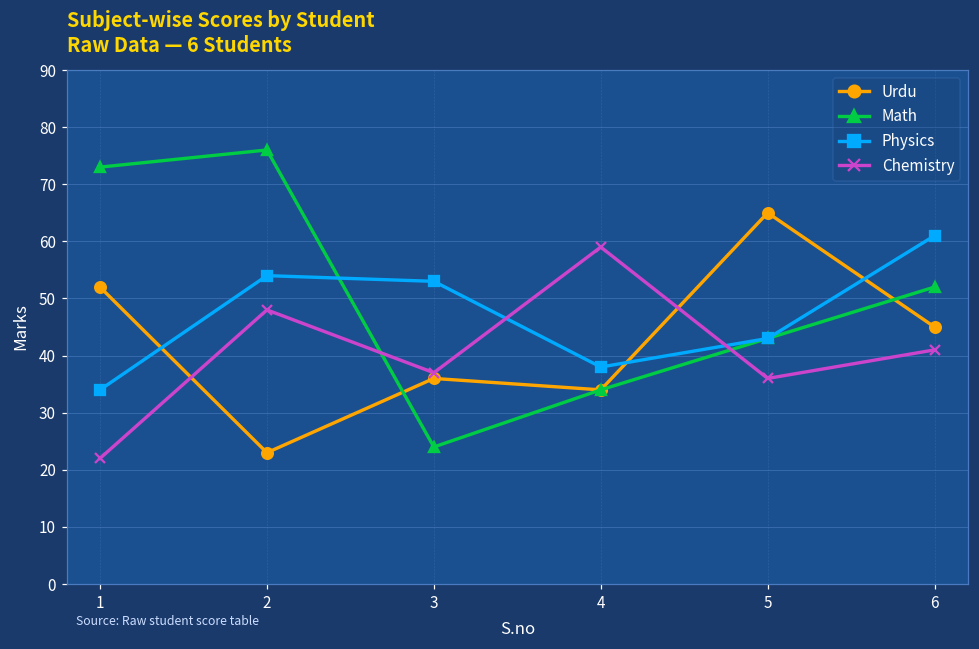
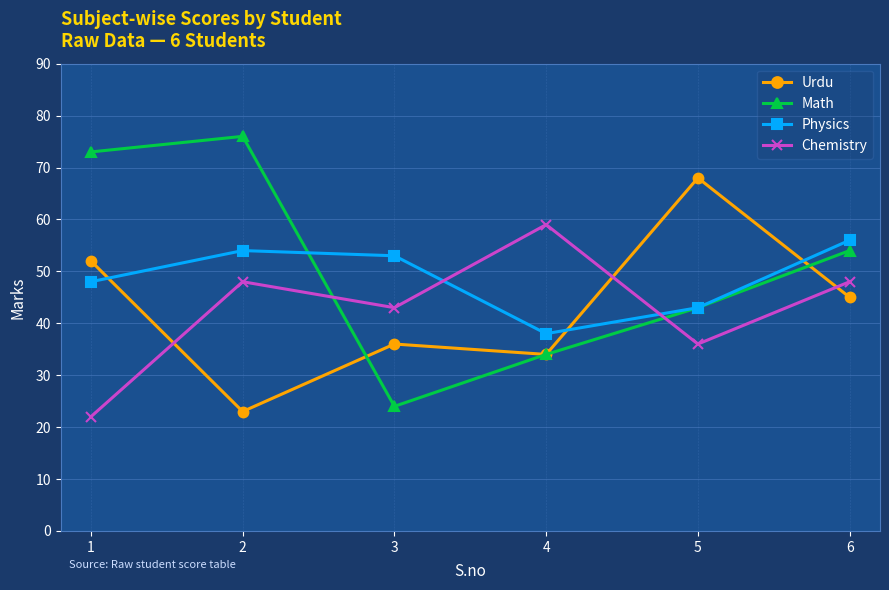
  {
    "Urdu": {
      "1": 52,
      "2": 23,
      "3": 36,
-     "5": 65,
+     "5": 68,
      "6": 45
    },
    "Math": {
      "1": 73,
      "2": 76,
      "3": 24,
-     "6": 52
+     "6": 54
    },
    "Physics": {
-     "1": 34,
+     "1": 48,
      "2": 54,
      "3": 53,
      "4": 38,
-     "6": 61
+     "6": 56
    },
    "Chemistry": {
      "1": 22,
      "2": 48,
-     "3": 37,
+     "3": 43,
      "4": 59,
      "5": 36,
-     "6": 41
+     "6": 48
    }
  }
